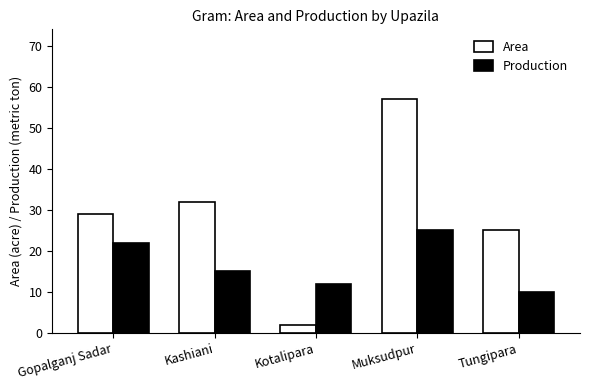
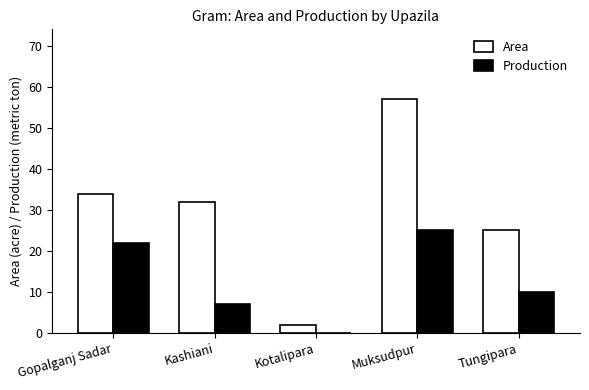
  {
    "Area": {
-     "Gopalganj Sadar": 29,
+     "Gopalganj Sadar": 34,
      "Kashiani": 32,
      "Kotalipara": 2,
      "Muksudpur": 57,
      "Tungipara": 25
    },
    "Production": {
      "Gopalganj Sadar": 22,
-     "Kashiani": 15,
-     "Kotalipara": 12,
+     "Kashiani": 7,
+     "Kotalipara": 0,
      "Muksudpur": 25,
      "Tungipara": 10
    }
  }
